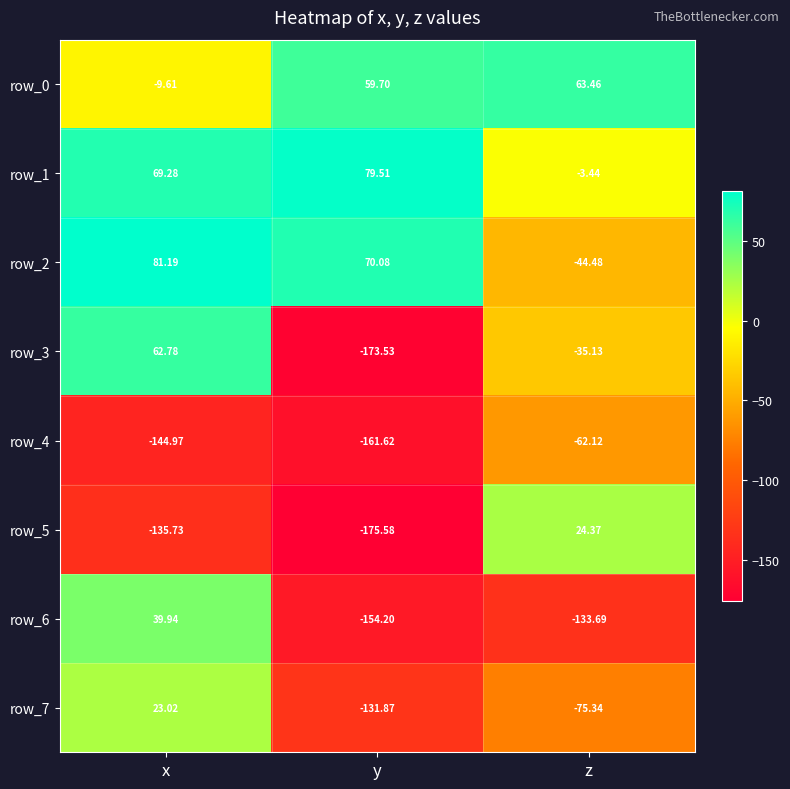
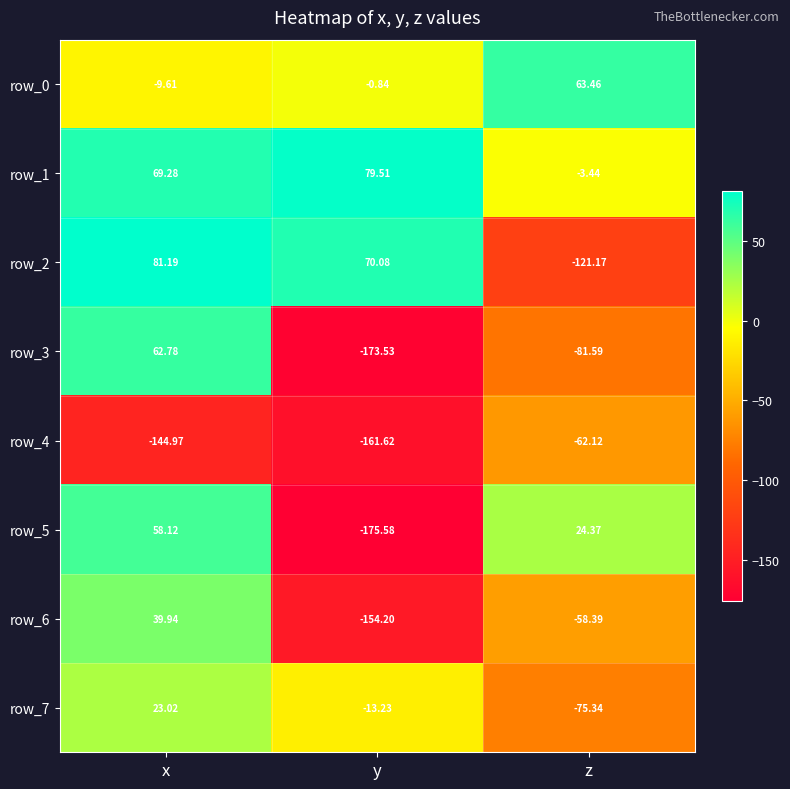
  {
    "row_0": {
      "x": -9.61,
-     "y": 59.70,
+     "y": -0.84,
      "z": 63.46
    },
    "row_1": {
      "x": 69.28,
      "y": 79.51,
      "z": -3.44
    },
    "row_2": {
      "x": 81.19,
      "y": 70.08,
-     "z": -44.48
+     "z": -121.17
    },
    "row_3": {
      "x": 62.78,
      "y": -173.53,
-     "z": -35.13
+     "z": -81.59
    },
    "row_4": {
      "x": -144.97,
      "y": -161.62,
      "z": -62.12
    },
    "row_5": {
-     "x": -135.73,
+     "x": 58.12,
      "y": -175.58,
      "z": 24.37
    },
    "row_6": {
      "x": 39.94,
      "y": -154.20,
-     "z": -133.69
+     "z": -58.39
    },
    "row_7": {
      "x": 23.02,
-     "y": -131.87,
+     "y": -13.23,
      "z": -75.34
    }
  }
